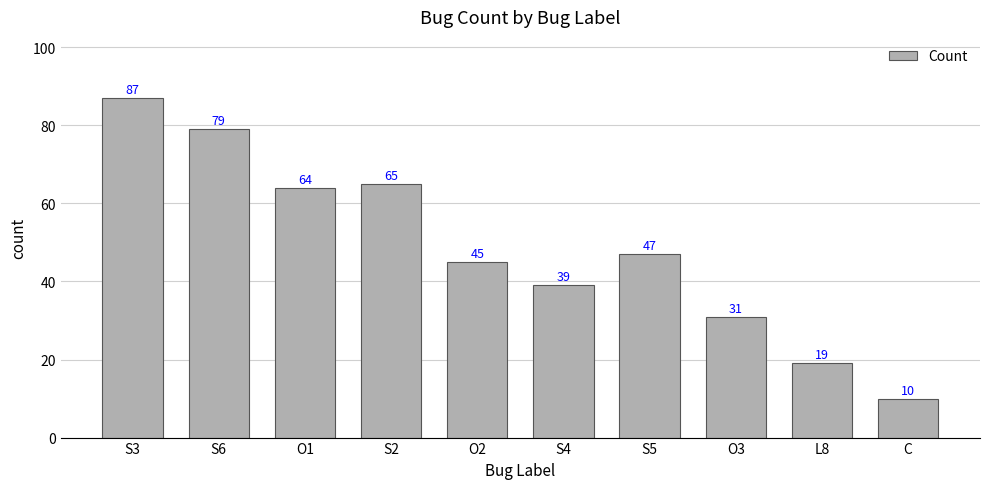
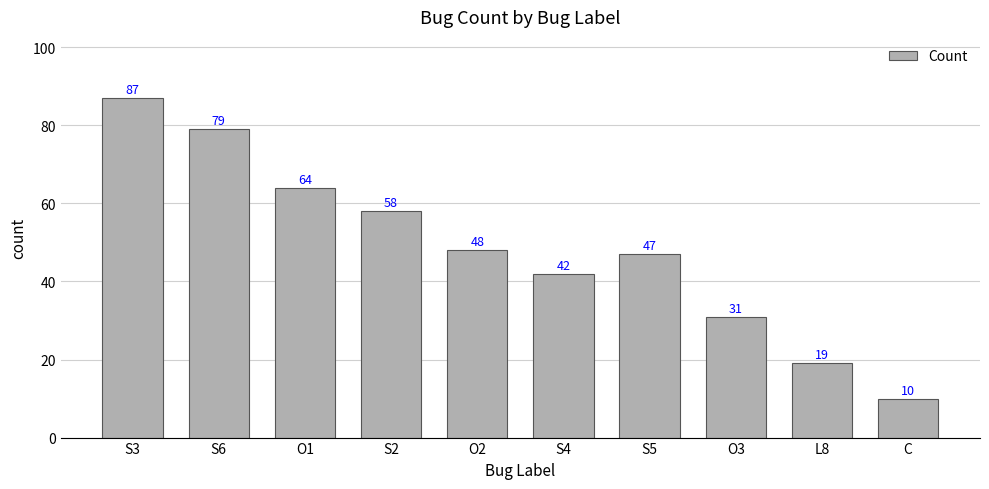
  {
    "S3": 87,
    "S6": 79,
    "O1": 64,
-   "S2": 65,
-   "O2": 45,
-   "S4": 39,
+   "S2": 58,
+   "O2": 48,
+   "S4": 42,
    "S5": 47,
    "O3": 31,
    "L8": 19,
    "C": 10
  }
